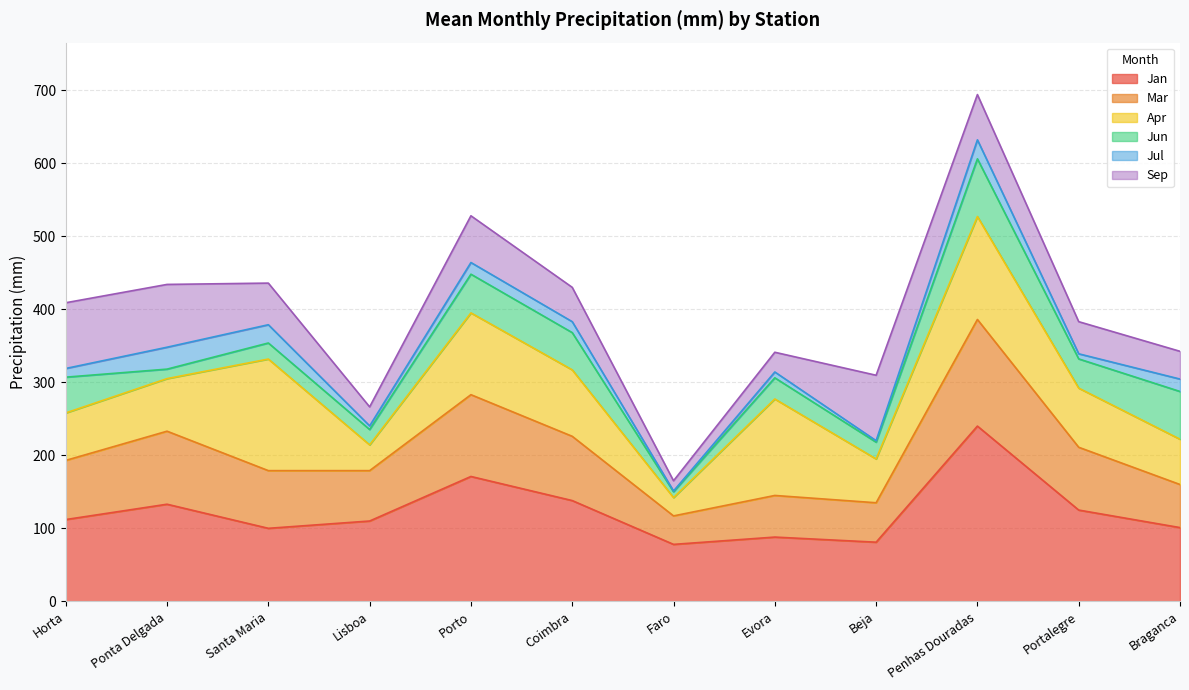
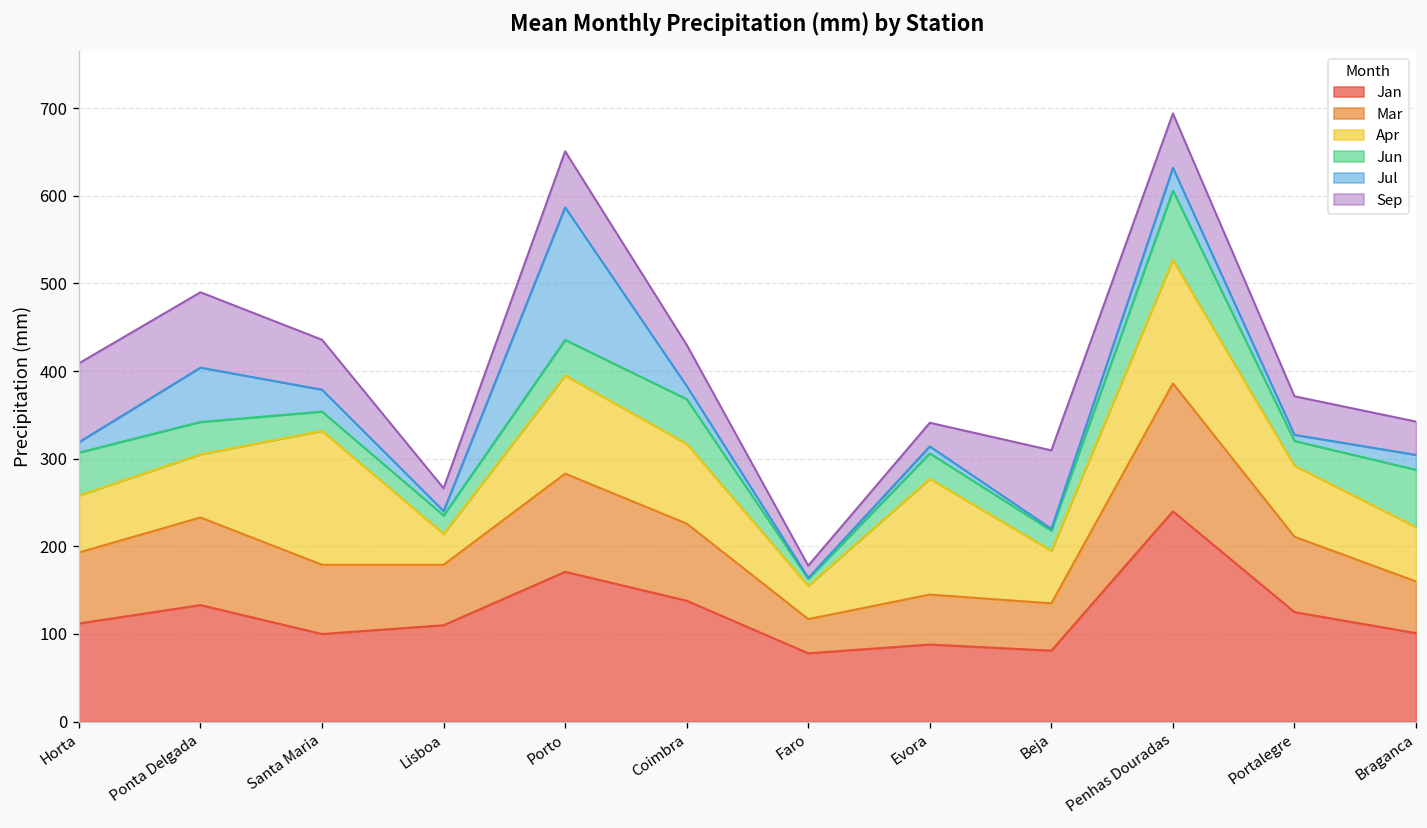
  {
    "Apr": {
      "Horta": 70,
      "Ponta Delgada": 70,
      "Santa Maria": 150,
      "Lisboa": 40,
      "Porto": 110,
      "Coimbra": 90,
-     "Faro": 30,
+     "Faro": 40,
      "Evora": 130,
      "Beja": 60,
      "Penhas Douradas": 140,
      "Portalegre": 80,
      "Braganca": 60
    },
    "Jun": {
      "Horta": 50,
-     "Ponta Delgada": 10,
+     "Ponta Delgada": 40,
      "Santa Maria": 20,
      "Lisboa": 20,
-     "Porto": 50,
+     "Porto": 40,
      "Coimbra": 50,
      "Evora": 30,
      "Penhas Douradas": 80,
-     "Portalegre": 40,
+     "Portalegre": 30,
      "Braganca": 70
    },
    "Jul": {
      "Horta": 10,
-     "Ponta Delgada": 30,
+     "Ponta Delgada": 60,
      "Santa Maria": 30,
      "Lisboa": 10,
-     "Porto": 20,
+     "Porto": 150,
      "Coimbra": 20,
      "Evora": 10,
      "Penhas Douradas": 30,
      "Portalegre": 10,
      "Braganca": 20
    },
    "Sep": {
      "Horta": 90,
      "Ponta Delgada": 90,
      "Santa Maria": 60,
      "Lisboa": 30,
      "Porto": 60,
      "Coimbra": 50,
      "Faro": 10,
      "Evora": 30,
      "Beja": 90,
      "Penhas Douradas": 60,
      "Portalegre": 40,
      "Braganca": 40
    }
  }
